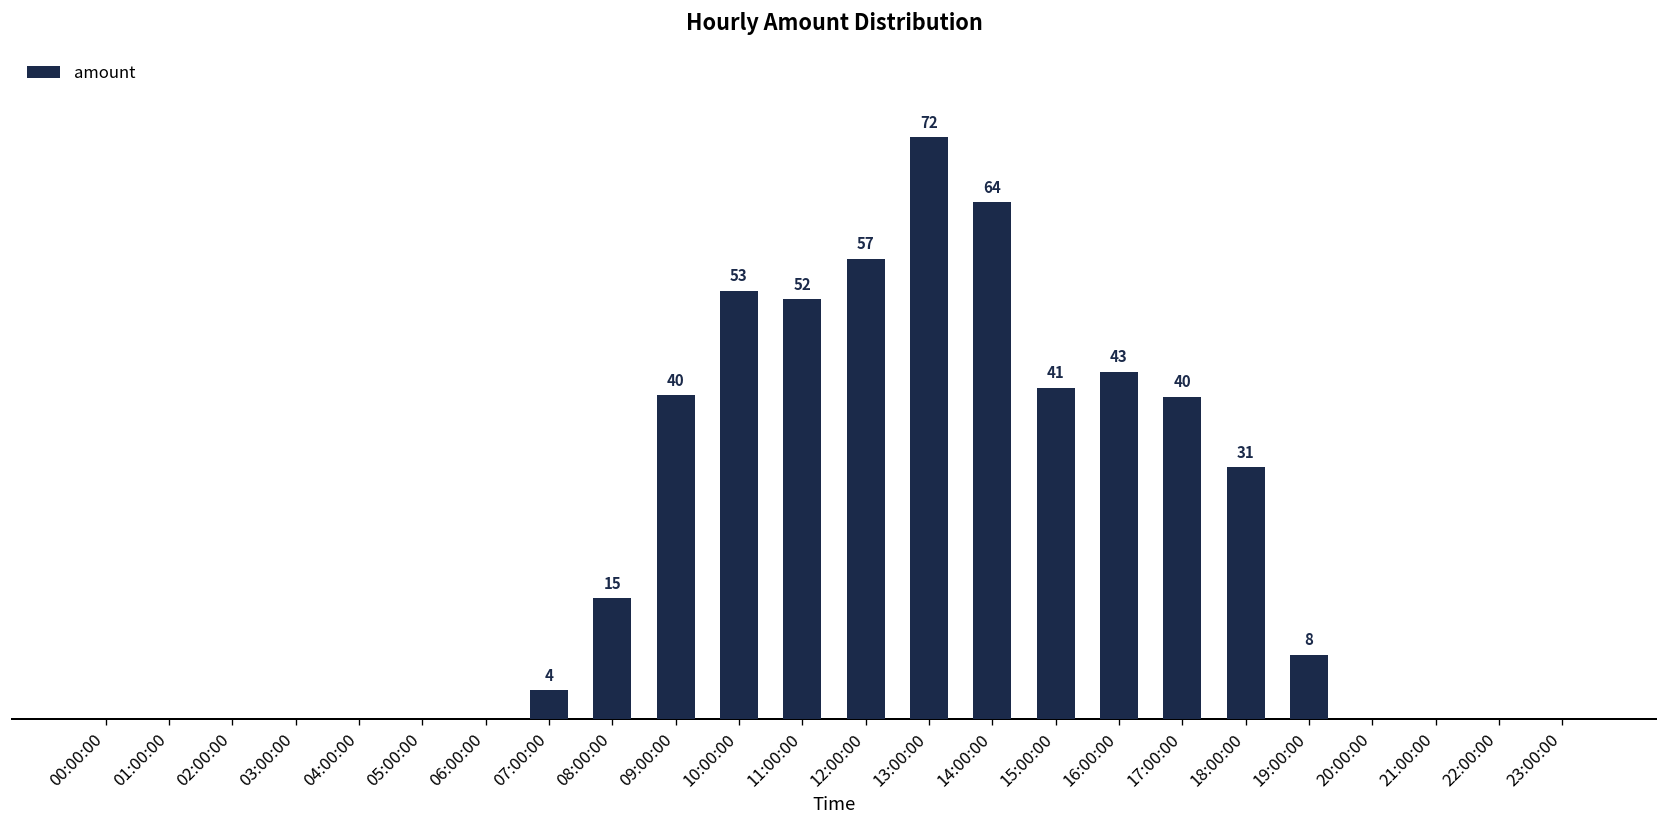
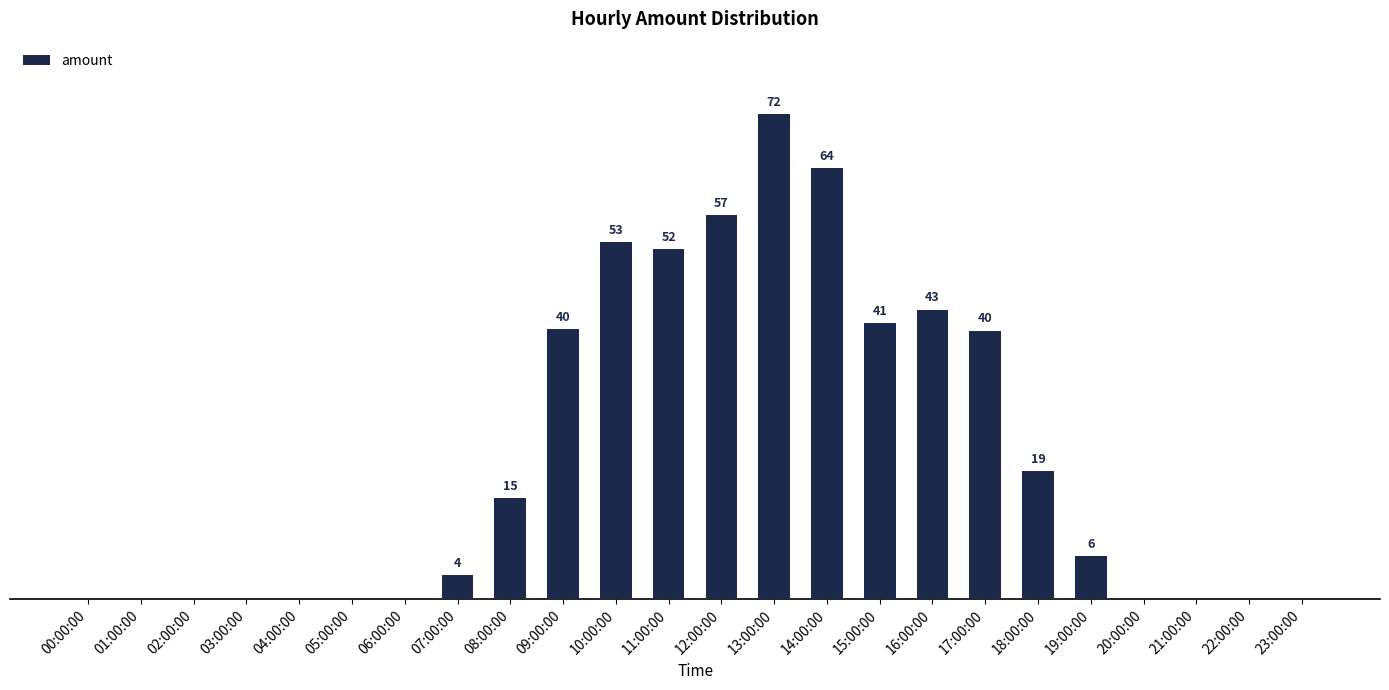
  {
    "07:00:00": 4,
    "08:00:00": 15,
    "09:00:00": 40,
    "10:00:00": 53,
    "11:00:00": 52,
    "12:00:00": 57,
    "13:00:00": 72,
    "14:00:00": 64,
    "15:00:00": 41,
    "16:00:00": 43,
    "17:00:00": 40,
-   "18:00:00": 31,
-   "19:00:00": 8
+   "18:00:00": 19,
+   "19:00:00": 6
  }
